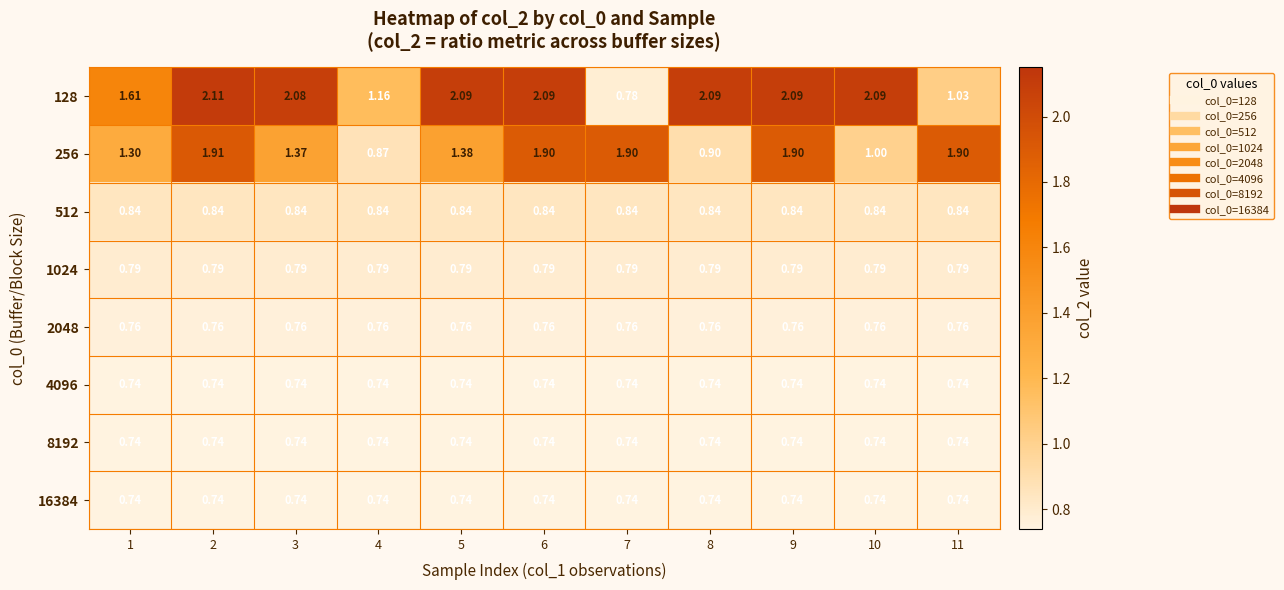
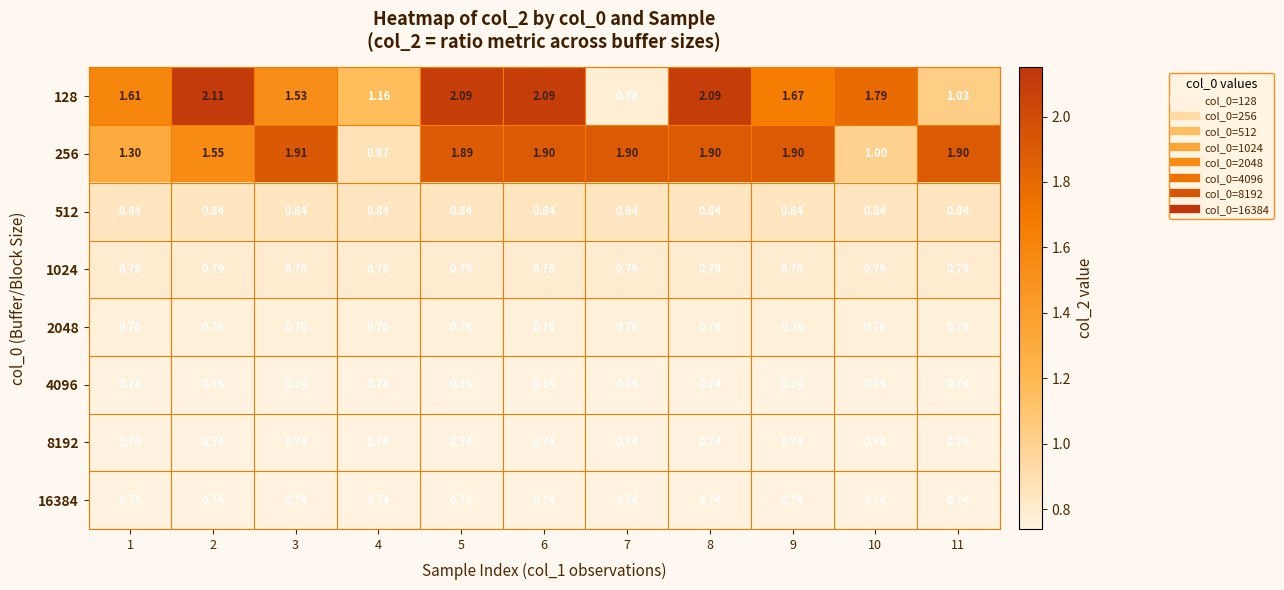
  {
    "128": {
      "1": 1.61,
      "2": 2.11,
-     "3": 2.08,
+     "3": 1.53,
      "4": 1.16,
      "5": 2.09,
      "6": 2.09,
      "8": 2.09,
-     "9": 2.09,
-     "10": 2.09,
+     "9": 1.67,
+     "10": 1.79,
      "11": 1.03
    },
    "256": {
      "1": 1.30,
-     "2": 1.91,
-     "3": 1.37,
+     "2": 1.55,
+     "3": 1.91,
      "4": 0.87,
-     "5": 1.38,
+     "5": 1.89,
      "6": 1.90,
      "7": 1.90,
-     "8": 0.90,
+     "8": 1.90,
      "9": 1.90,
      "10": 1.00,
      "11": 1.90
    },
    "512": {
      "1": 0.84,
      "2": 0.84,
      "3": 0.84,
      "4": 0.84,
      "5": 0.84,
      "6": 0.84,
      "7": 0.84,
      "8": 0.84,
      "9": 0.84,
      "10": 0.84,
      "11": 0.84
    }
  }
